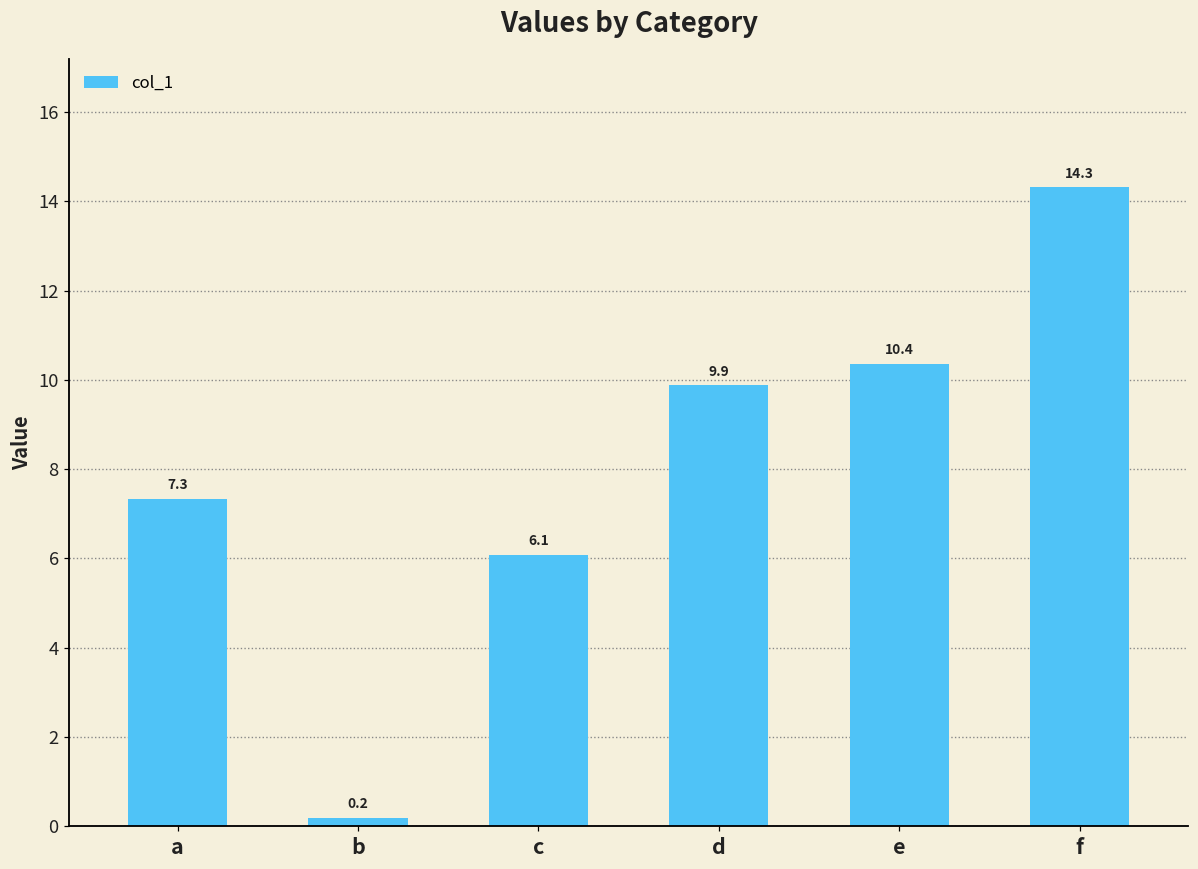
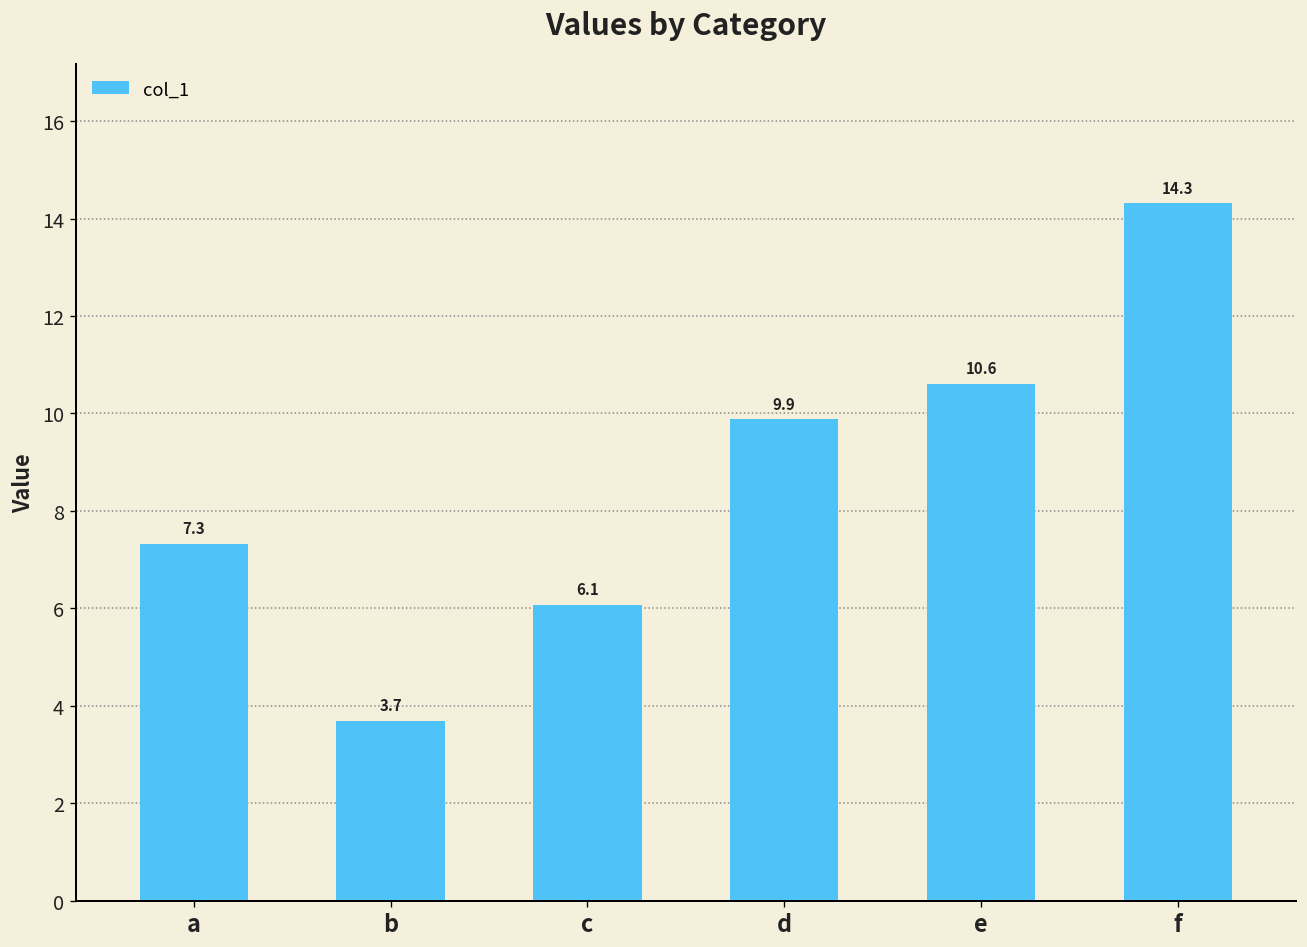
  {
    "a": 7.3,
-   "b": 0.2,
+   "b": 3.7,
    "c": 6.1,
    "d": 9.9,
-   "e": 10.4,
+   "e": 10.6,
    "f": 14.3
  }
